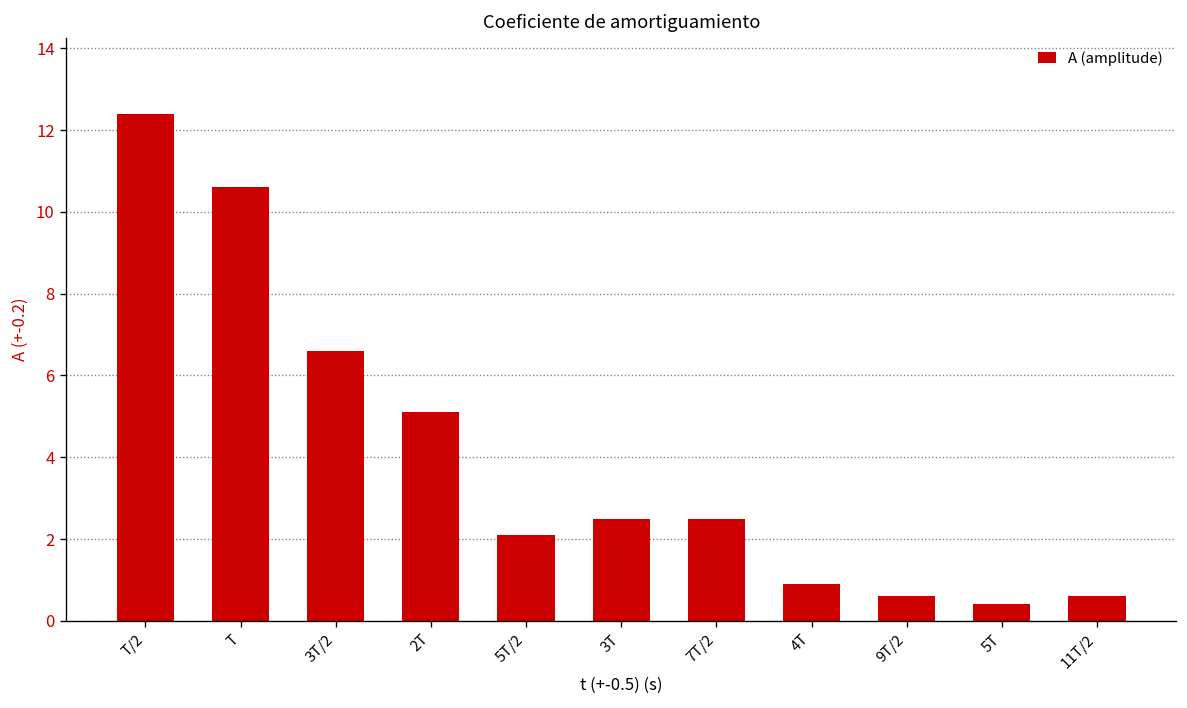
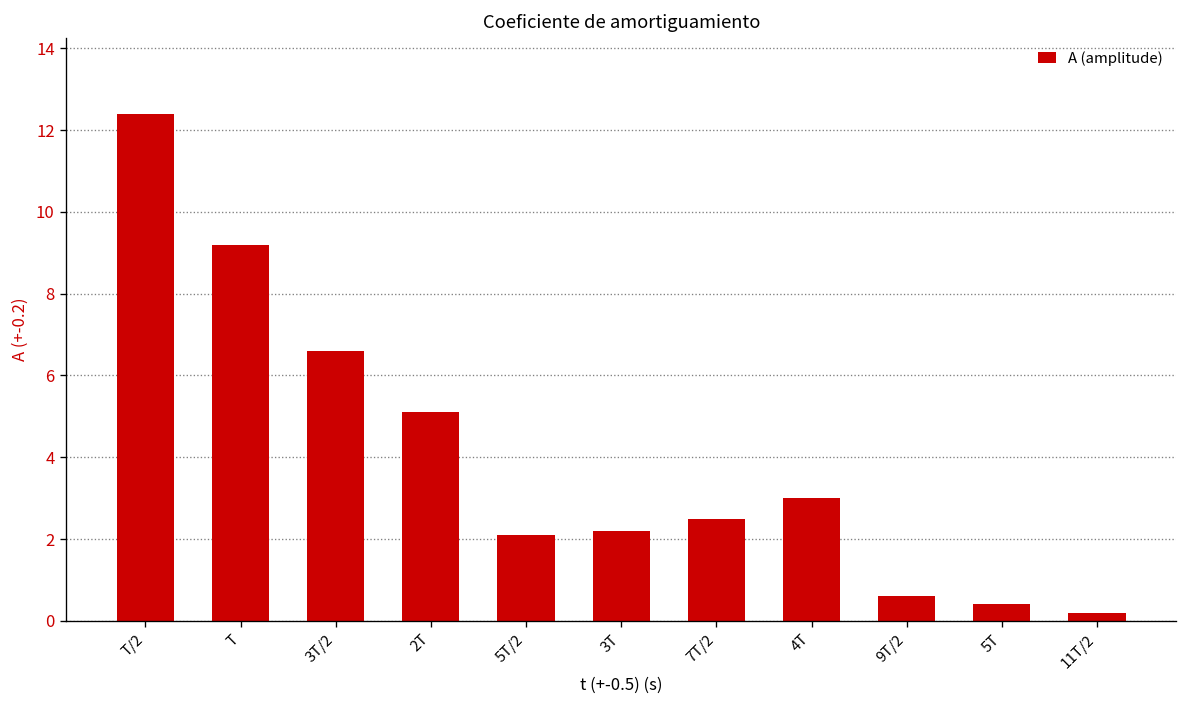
  {
    "T/2": 12.4,
-   "T": 10.6,
+   "T": 9.2,
    "3T/2": 6.6,
    "2T": 5.1,
    "5T/2": 2.1,
-   "3T": 2.5,
+   "3T": 2.2,
    "7T/2": 2.5,
-   "4T": 0.9,
+   "4T": 3.0,
    "9T/2": 0.6,
    "5T": 0.4,
-   "11T/2": 0.6
+   "11T/2": 0.2
  }
